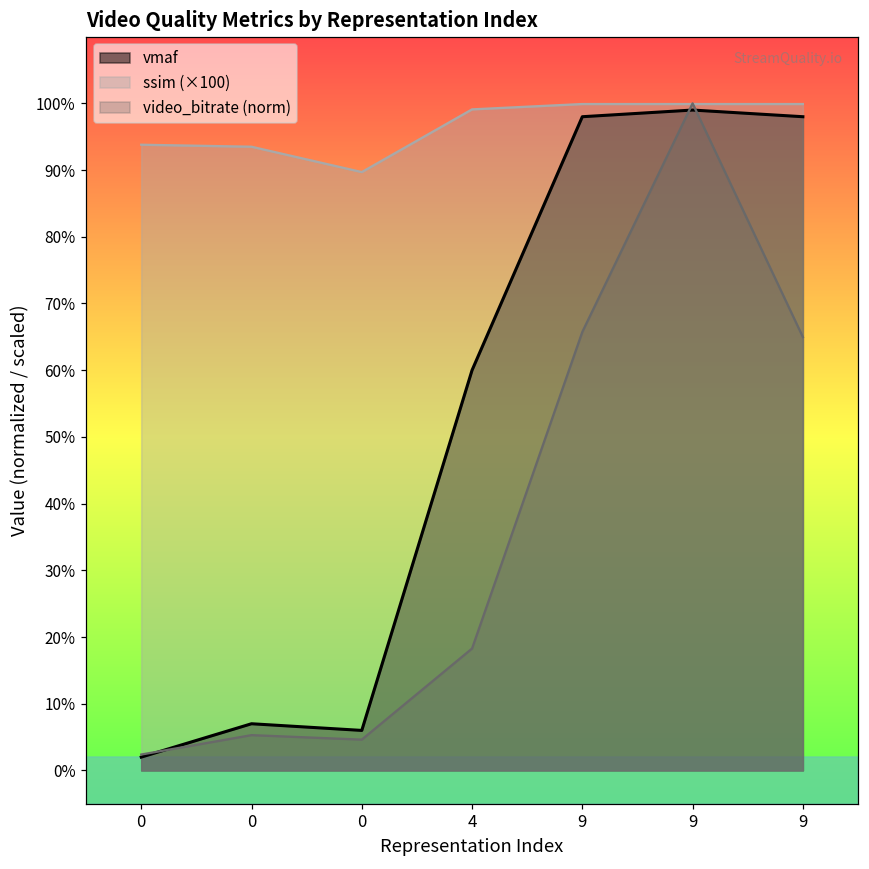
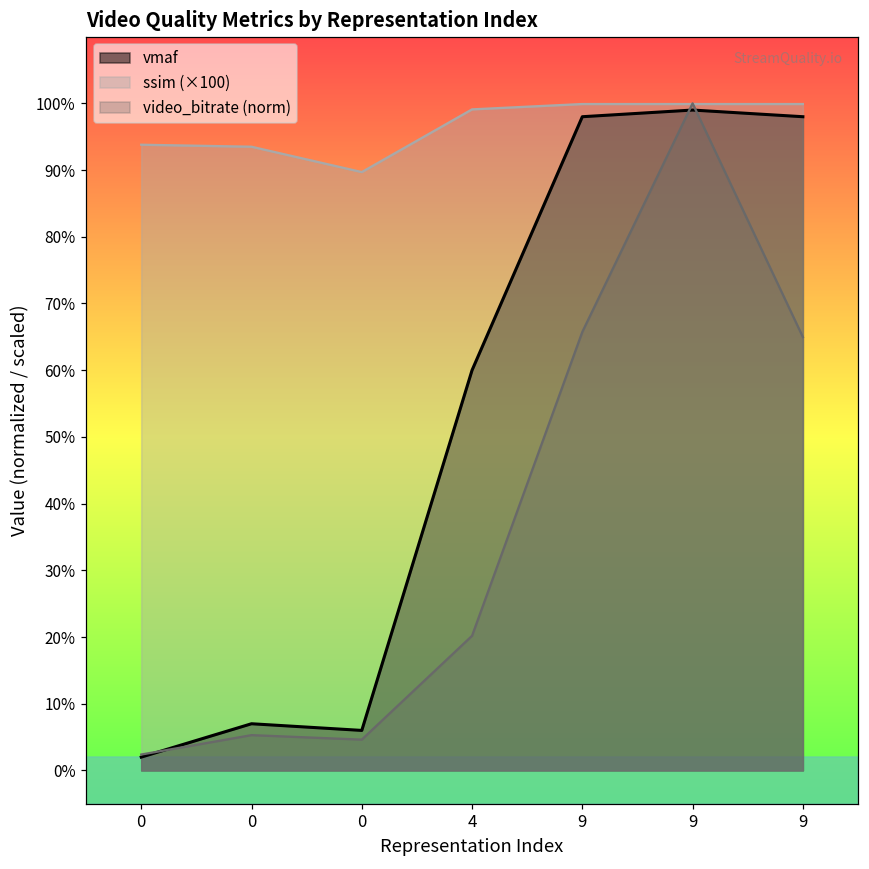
  {
    "vmaf": {
      "4": "60%"
    },
    "ssim (×100)": {
      "4": "99%"
    },
    "video_bitrate (norm)": {
-     "4": "18%"
+     "4": "20%"
    }
  }
